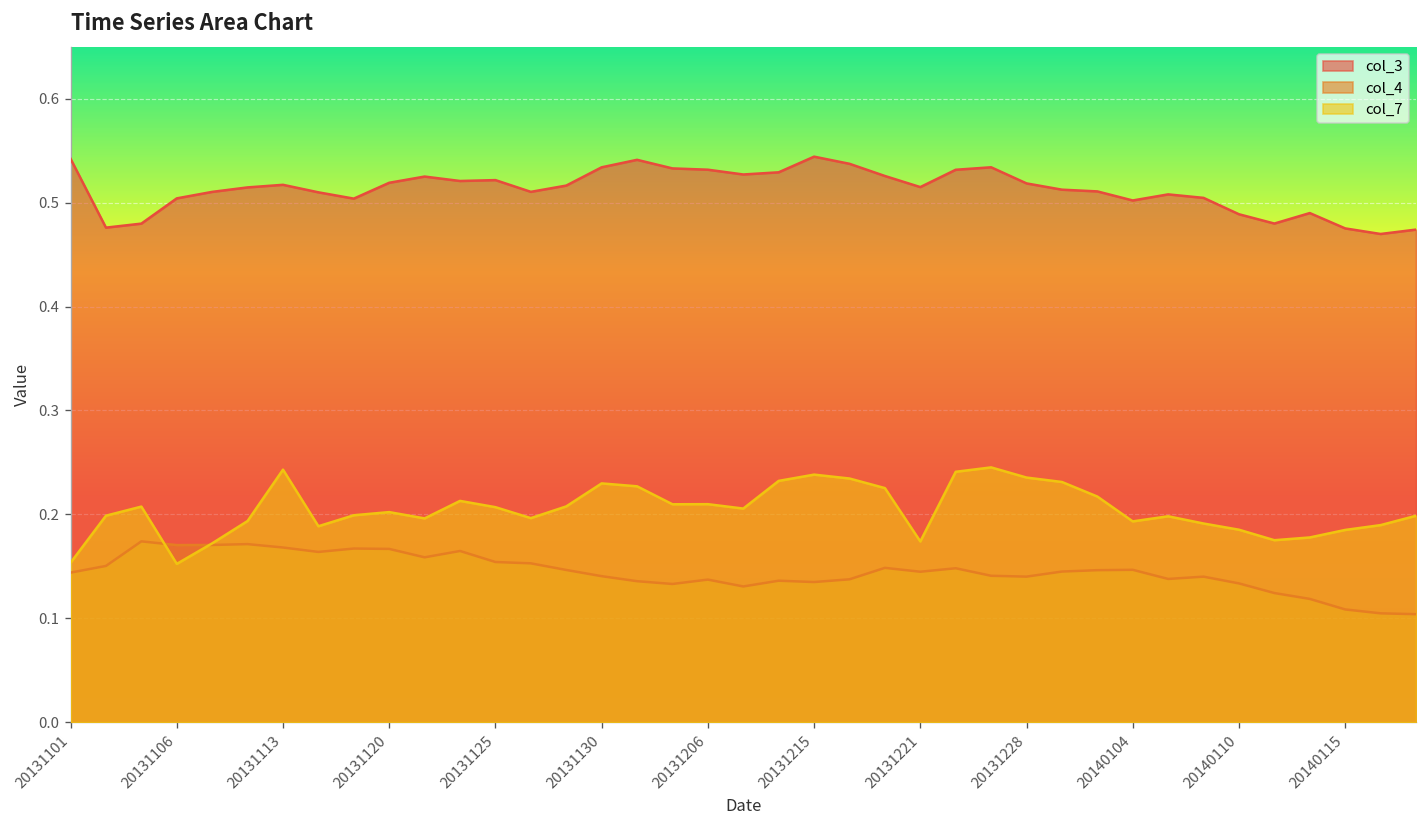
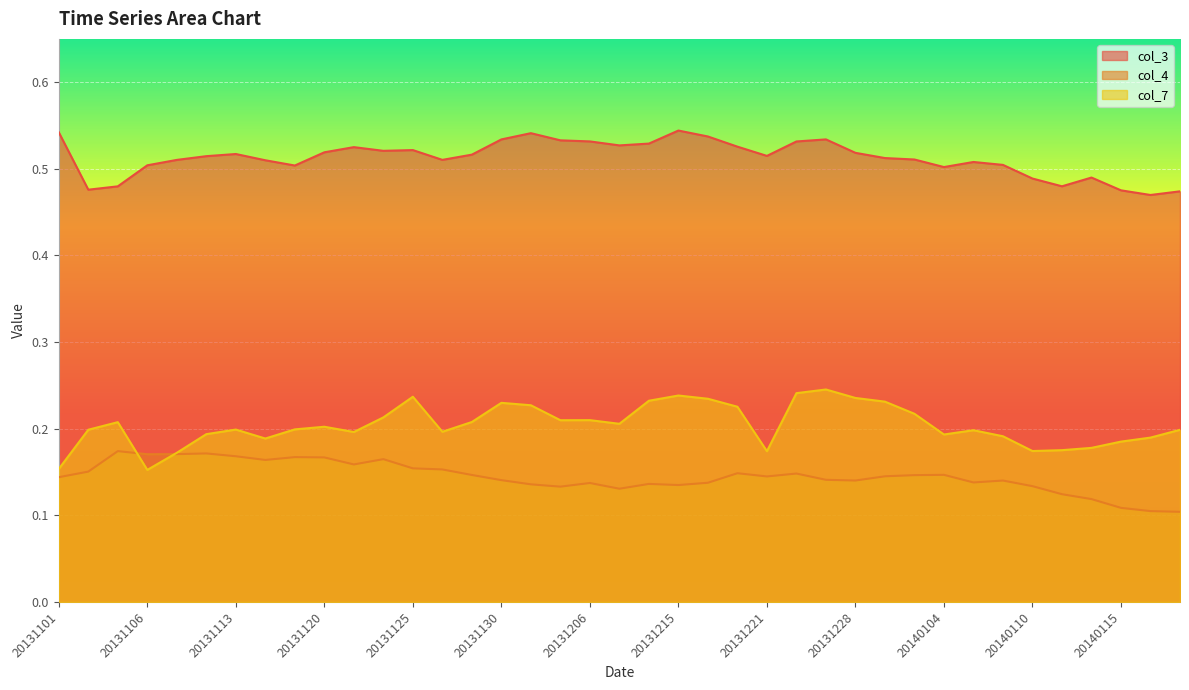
  {
    "col_7": {
      "20131101": 0.15,
      "20131106": 0.15,
-     "20131113": 0.24,
+     "20131113": 0.20,
      "20131120": 0.20,
-     "20131125": 0.21,
+     "20131125": 0.24,
      "20131130": 0.23,
      "20131206": 0.21,
      "20131215": 0.24,
      "20131221": 0.17,
      "20131228": 0.24,
      "20140104": 0.19,
-     "20140110": 0.19,
+     "20140110": 0.17,
      "20140115": 0.19
    }
  }
